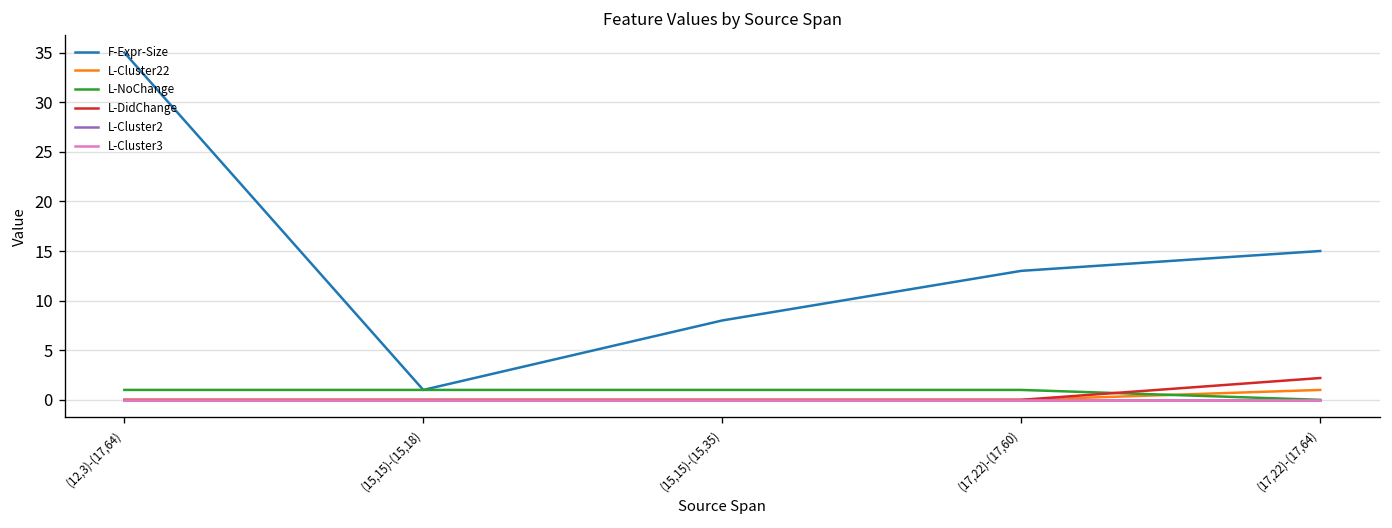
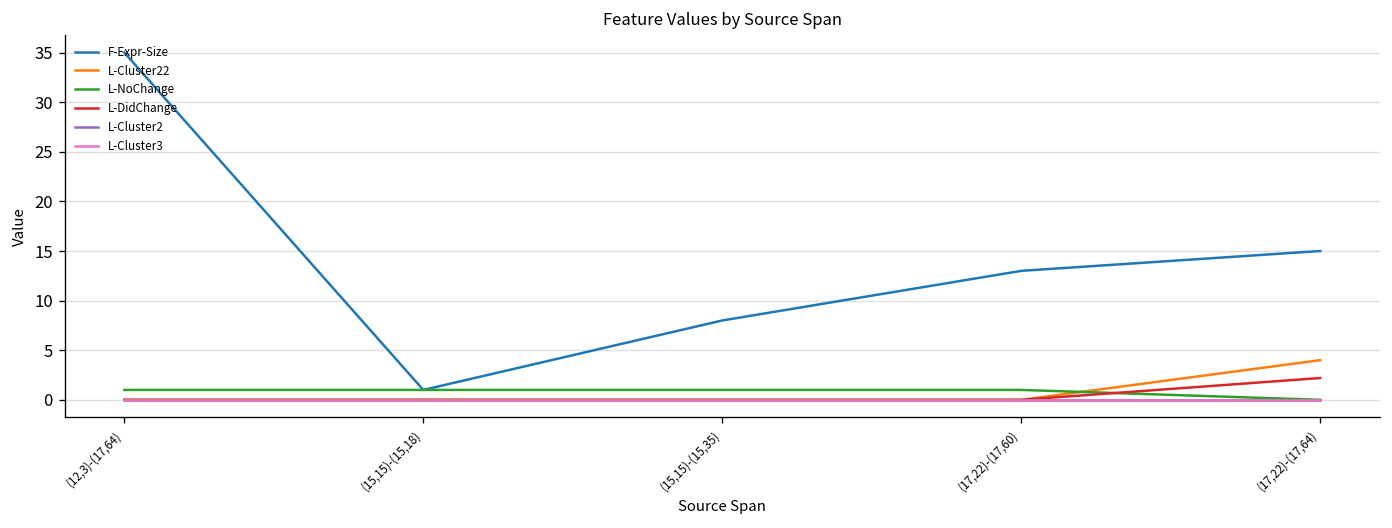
  {
    "F-Expr-Size": {
      "(12,3)-(17,64)": 35,
      "(15,15)-(15,35)": 8,
      "(17,22)-(17,60)": 13,
      "(17,22)-(17,64)": 15
    },
    "L-Cluster22": {
-     "(17,22)-(17,64)": 1
+     "(17,22)-(17,64)": 4
    },
    "L-NoChange": {
      "(12,3)-(17,64)": 1,
      "(15,15)-(15,35)": 1,
      "(17,22)-(17,60)": 1
    },
    "L-DidChange": {
      "(17,22)-(17,64)": 2
    }
  }
